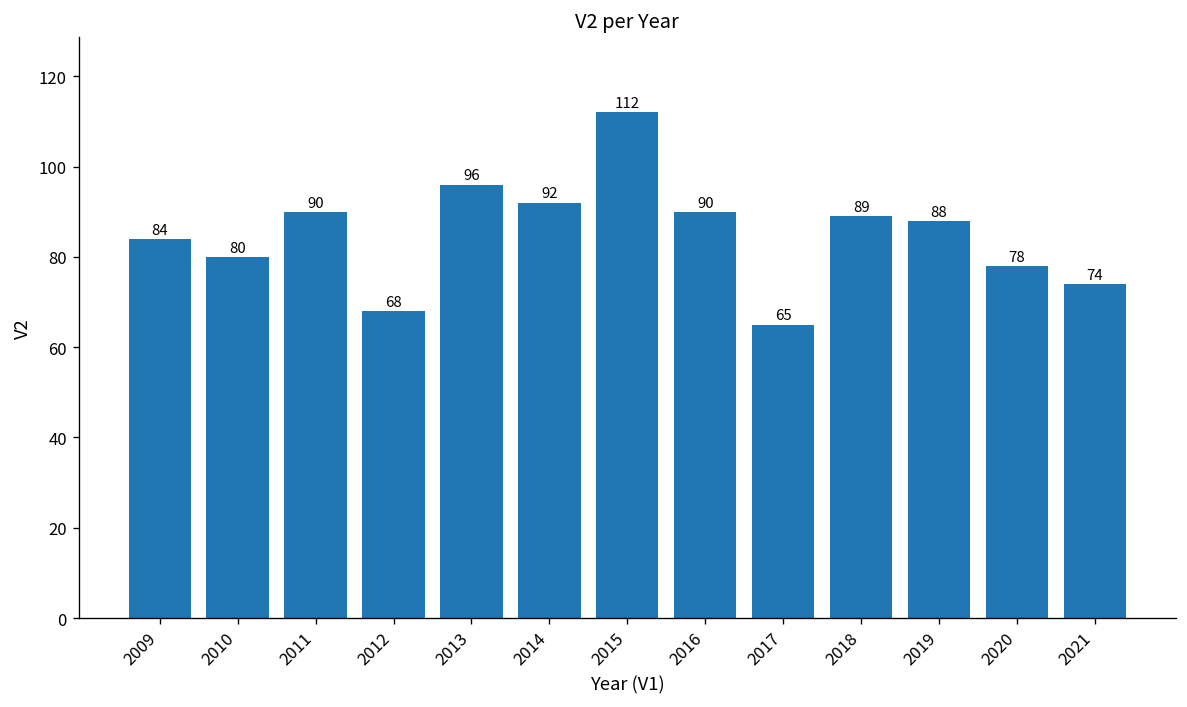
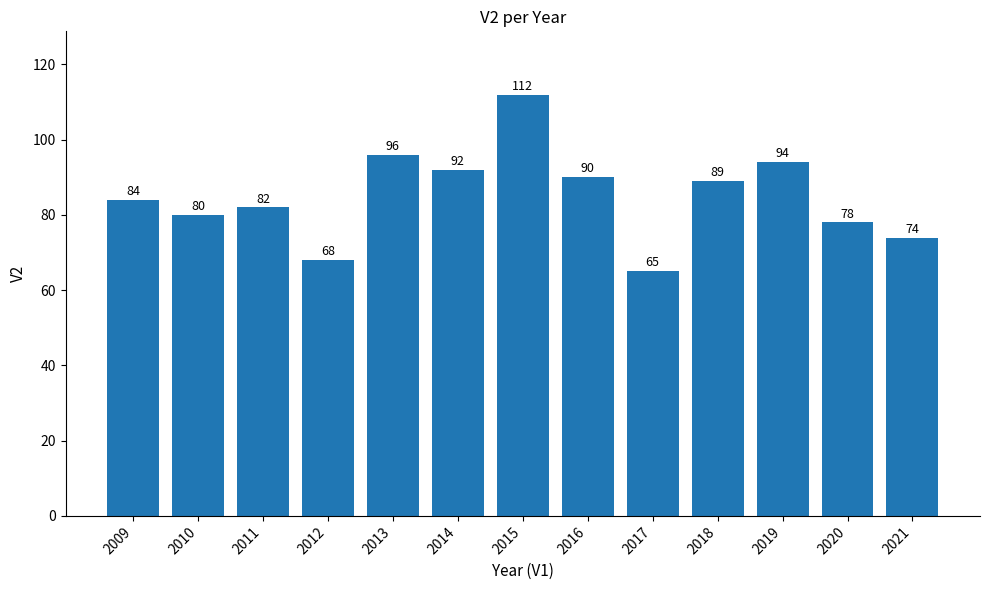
  {
    "2009": 84,
    "2010": 80,
-   "2011": 90,
+   "2011": 82,
    "2012": 68,
    "2013": 96,
    "2014": 92,
    "2015": 112,
    "2016": 90,
    "2017": 65,
    "2018": 89,
-   "2019": 88,
+   "2019": 94,
    "2020": 78,
    "2021": 74
  }
